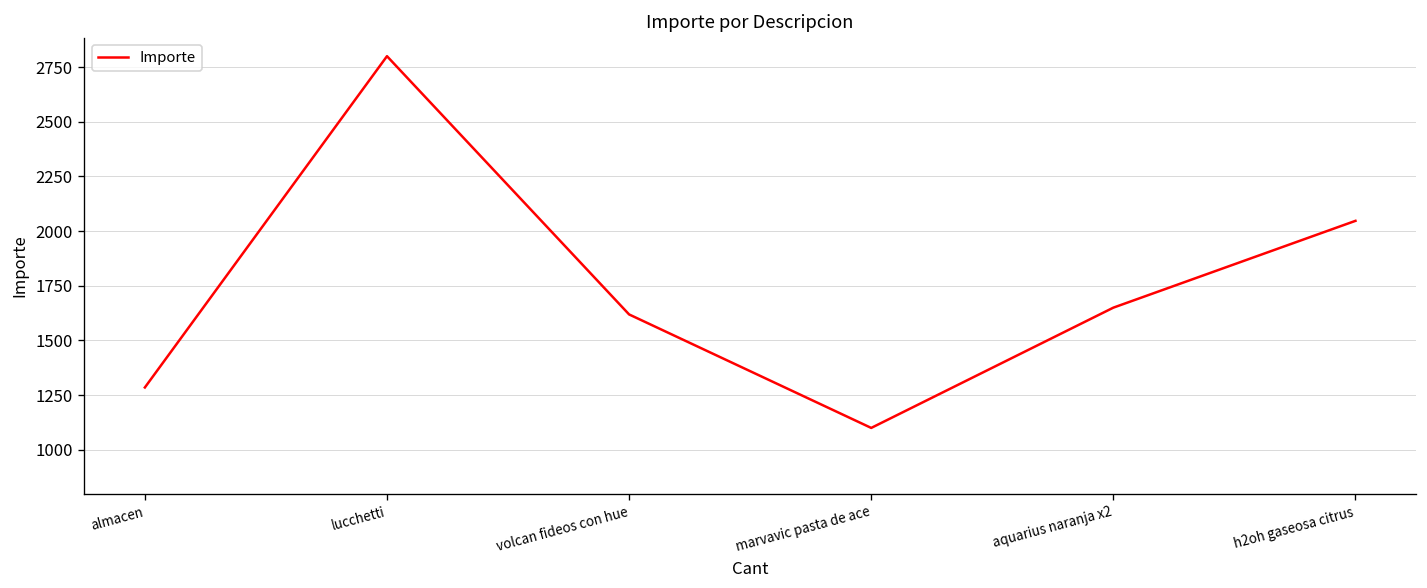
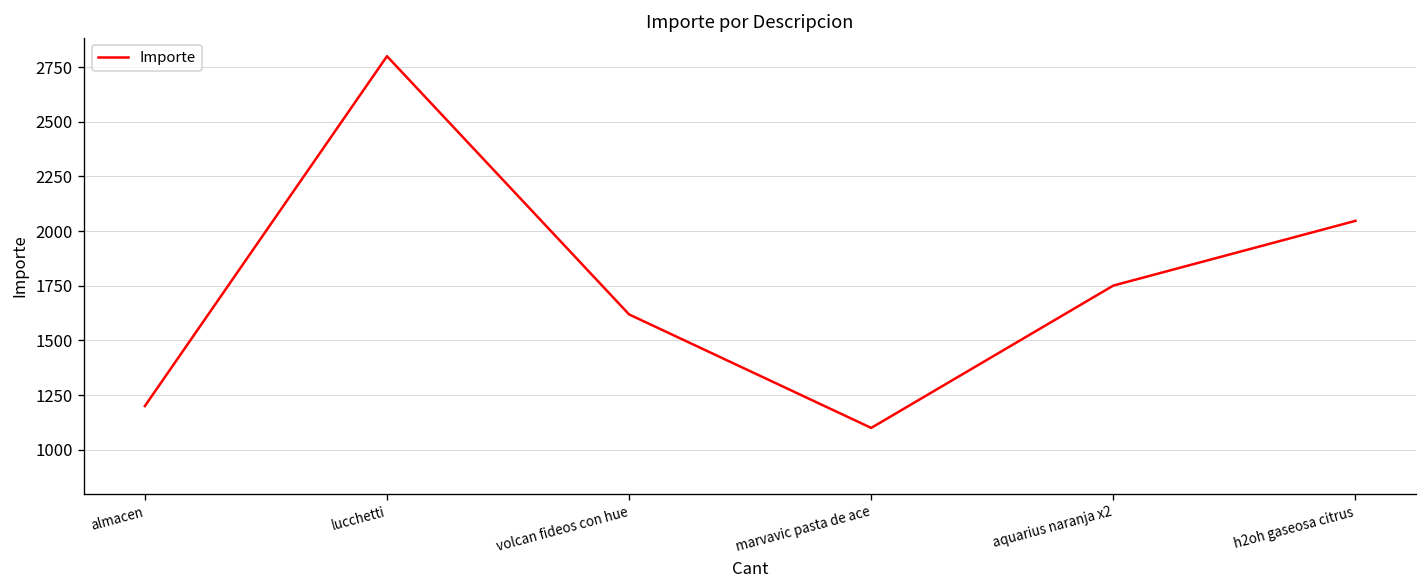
  {
-   "almacen": 1290,
+   "almacen": 1200,
    "lucchetti": 2800,
    "volcan fideos con hue": 1620,
    "marvavic pasta de ace": 1100,
-   "aquarius naranja x2": 1650,
+   "aquarius naranja x2": 1750,
    "h2oh gaseosa citrus": 2050
  }
